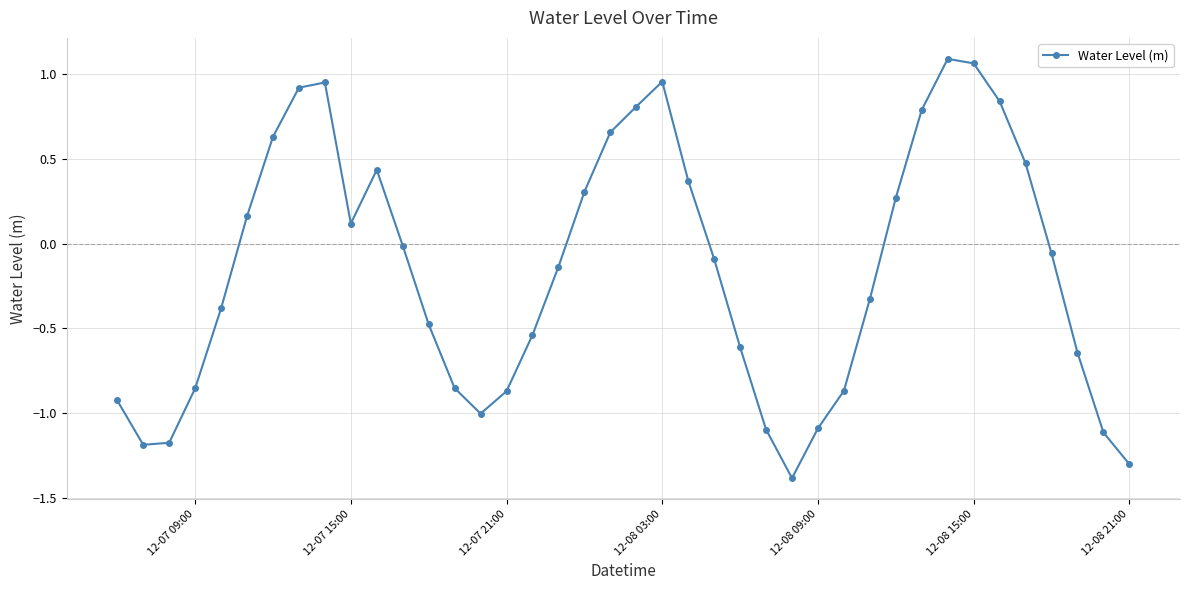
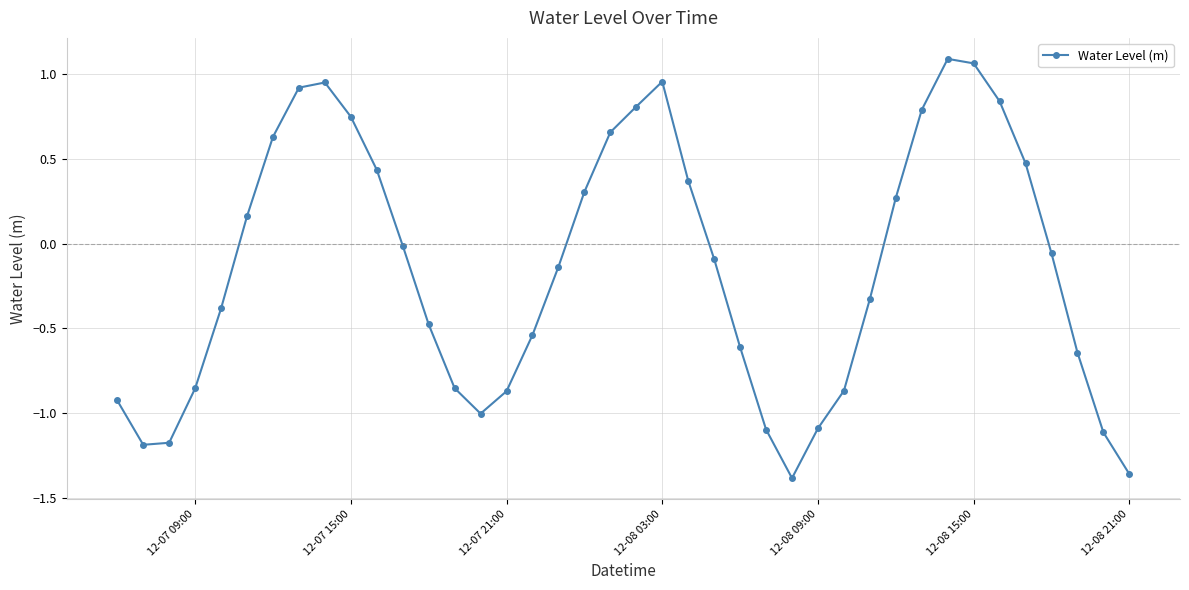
  {
    "12-07 09:00": -0.85,
-   "12-07 15:00": 0.12,
+   "12-07 15:00": 0.75,
    "12-07 21:00": -0.87,
    "12-08 03:00": 0.95,
    "12-08 09:00": -1.09,
    "12-08 15:00": 1.06,
-   "12-08 21:00": -1.30
+   "12-08 21:00": -1.36
  }
